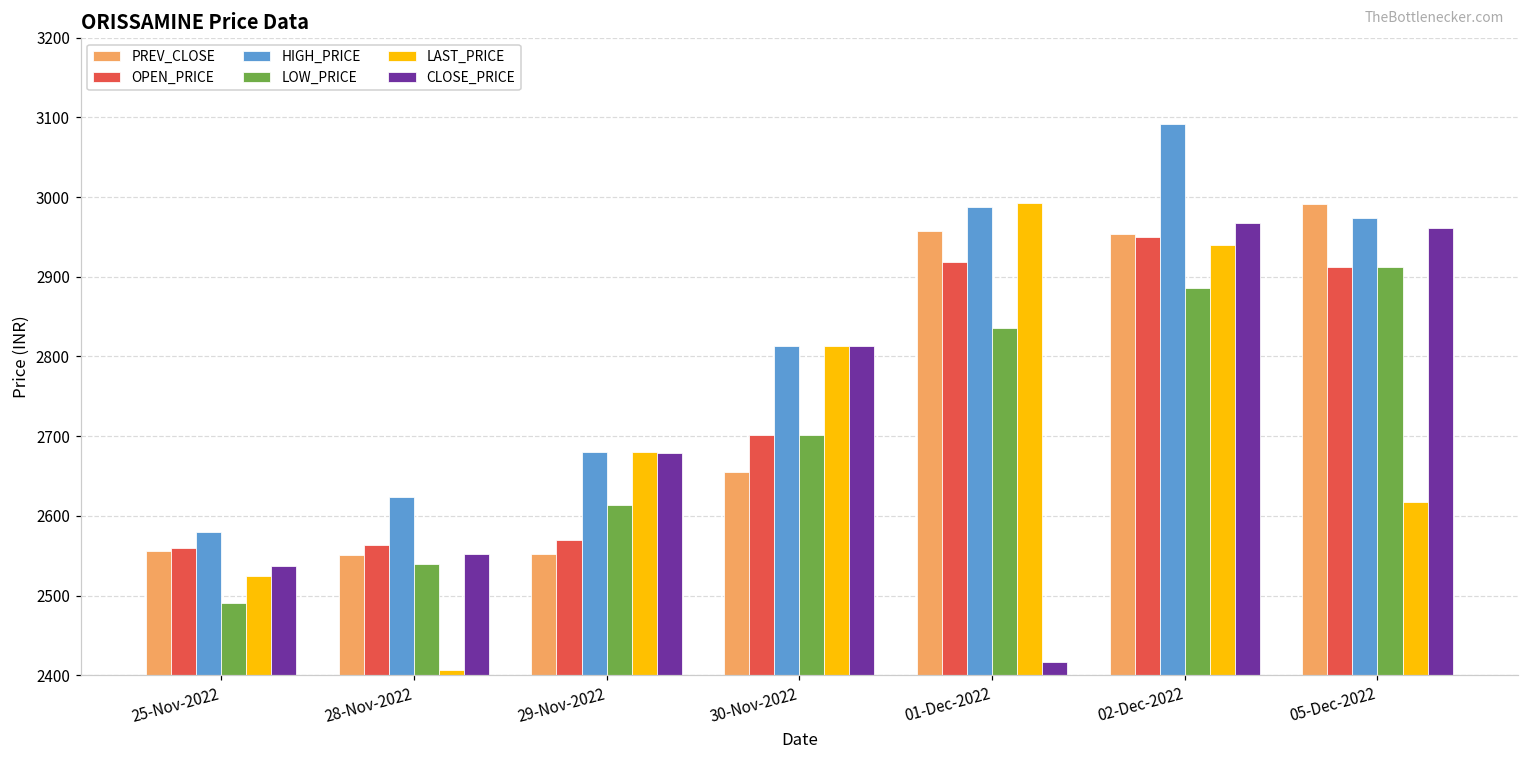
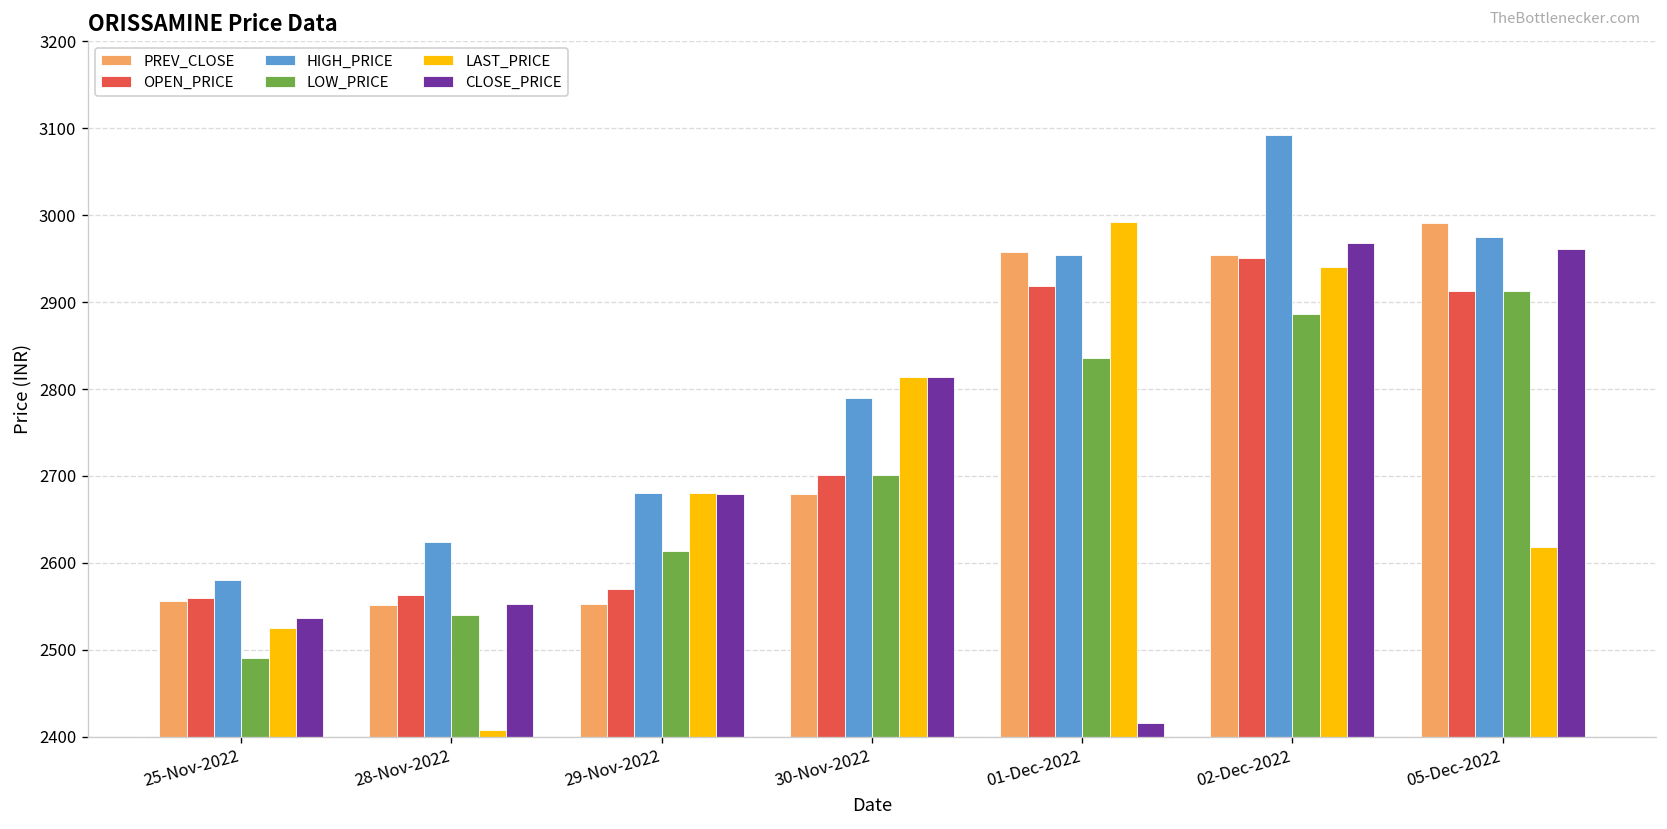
  {
    "PREV_CLOSE": {
      "25-Nov-2022": 2560,
      "28-Nov-2022": 2550,
      "29-Nov-2022": 2550,
-     "30-Nov-2022": 2650,
+     "30-Nov-2022": 2680,
      "01-Dec-2022": 2960,
      "02-Dec-2022": 2950,
      "05-Dec-2022": 2990
    },
    "OPEN_PRICE": {
      "25-Nov-2022": 2560,
      "28-Nov-2022": 2560,
      "29-Nov-2022": 2570,
      "30-Nov-2022": 2700,
      "01-Dec-2022": 2920,
      "02-Dec-2022": 2950,
      "05-Dec-2022": 2910
    },
    "HIGH_PRICE": {
      "25-Nov-2022": 2580,
      "28-Nov-2022": 2620,
      "29-Nov-2022": 2680,
-     "30-Nov-2022": 2810,
-     "01-Dec-2022": 2990,
+     "30-Nov-2022": 2790,
+     "01-Dec-2022": 2950,
      "02-Dec-2022": 3090,
      "05-Dec-2022": 2970
    },
    "LOW_PRICE": {
      "25-Nov-2022": 2490,
      "28-Nov-2022": 2540,
      "29-Nov-2022": 2610,
      "30-Nov-2022": 2700,
      "01-Dec-2022": 2840,
      "02-Dec-2022": 2890,
      "05-Dec-2022": 2910
    },
    "LAST_PRICE": {
      "25-Nov-2022": 2530,
      "28-Nov-2022": 2410,
      "29-Nov-2022": 2680,
      "30-Nov-2022": 2810,
      "01-Dec-2022": 2990,
      "02-Dec-2022": 2940,
      "05-Dec-2022": 2620
    },
    "CLOSE_PRICE": {
      "25-Nov-2022": 2540,
      "28-Nov-2022": 2550,
      "29-Nov-2022": 2680,
      "30-Nov-2022": 2810,
      "01-Dec-2022": 2420,
      "02-Dec-2022": 2970,
      "05-Dec-2022": 2960
    }
  }
